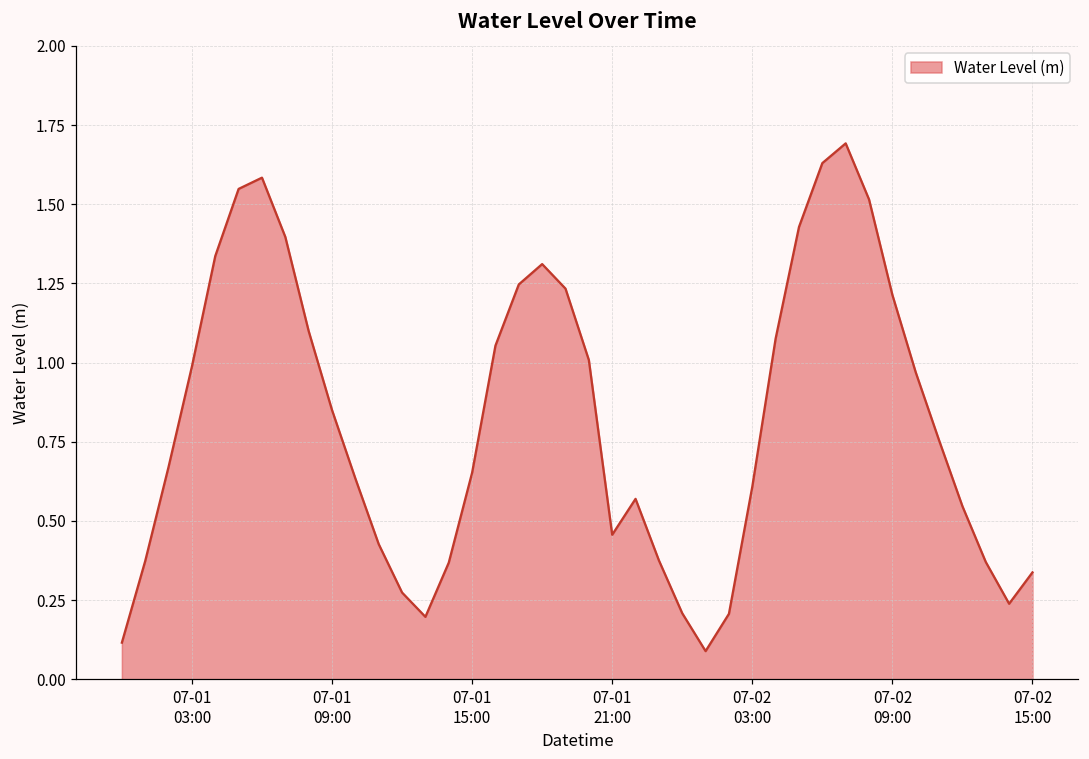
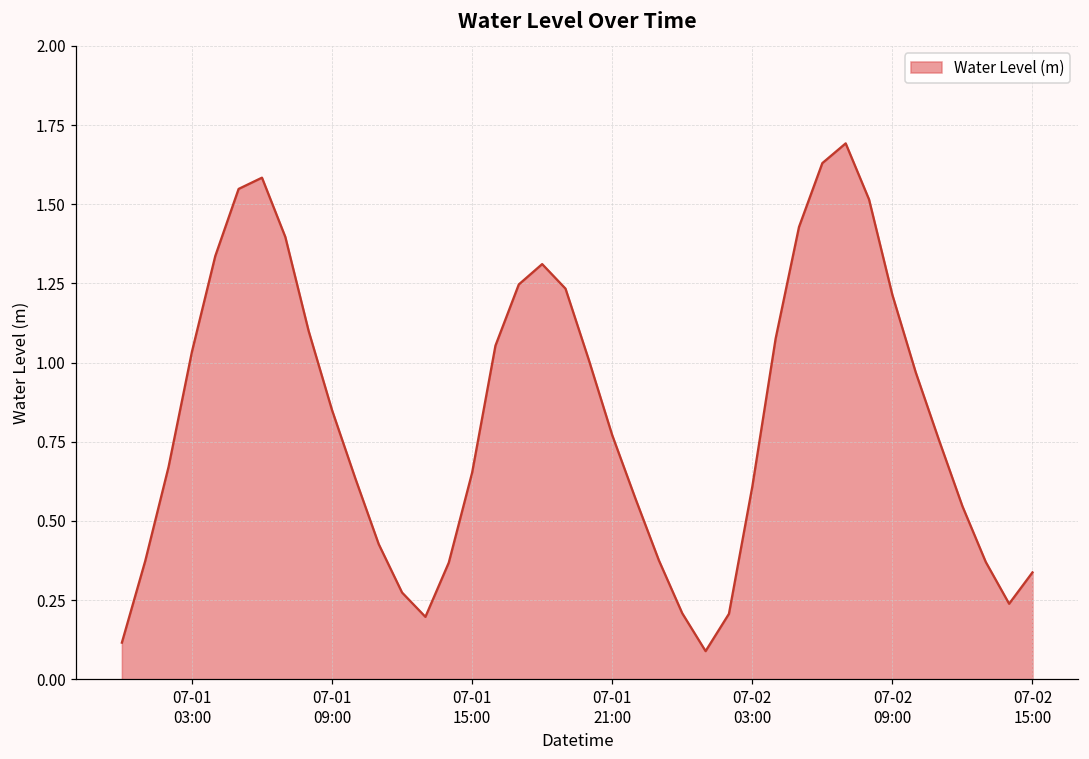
  {
-   "07-01 03:00": 0.99,
+   "07-01 03:00": 1.03,
    "07-01 09:00": 0.85,
    "07-01 15:00": 0.65,
-   "07-01 21:00": 0.46,
+   "07-01 21:00": 0.77,
    "07-02 03:00": 0.61,
    "07-02 09:00": 1.21,
    "07-02 15:00": 0.34
  }
